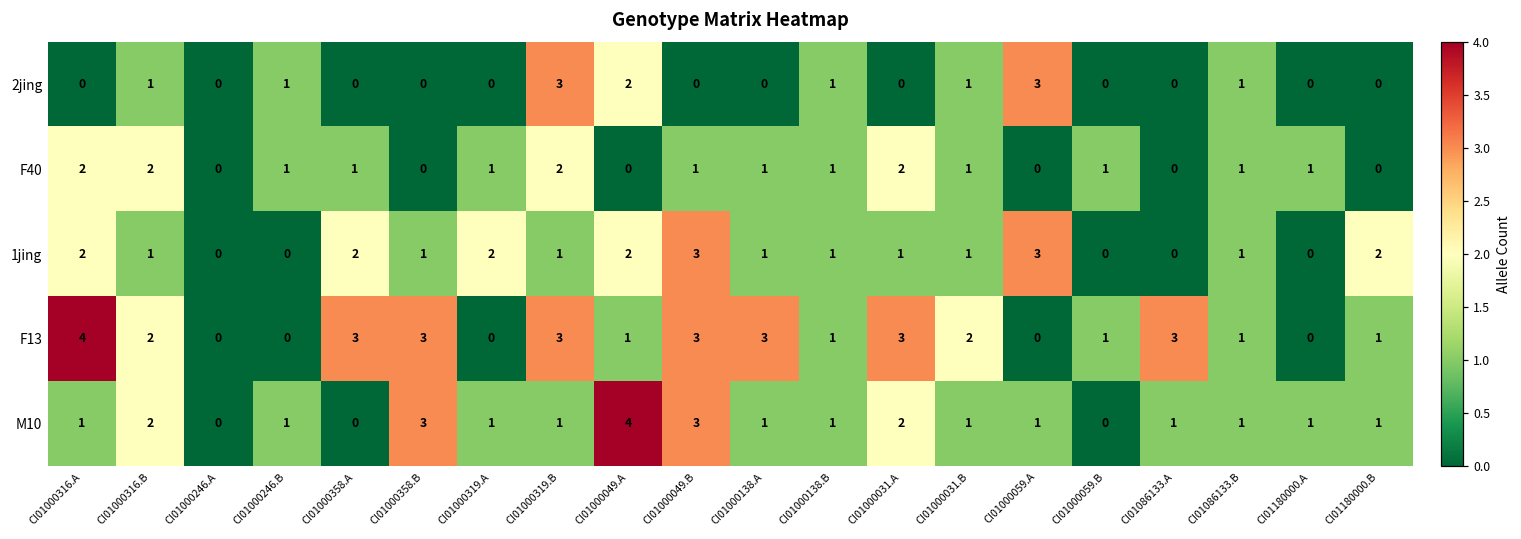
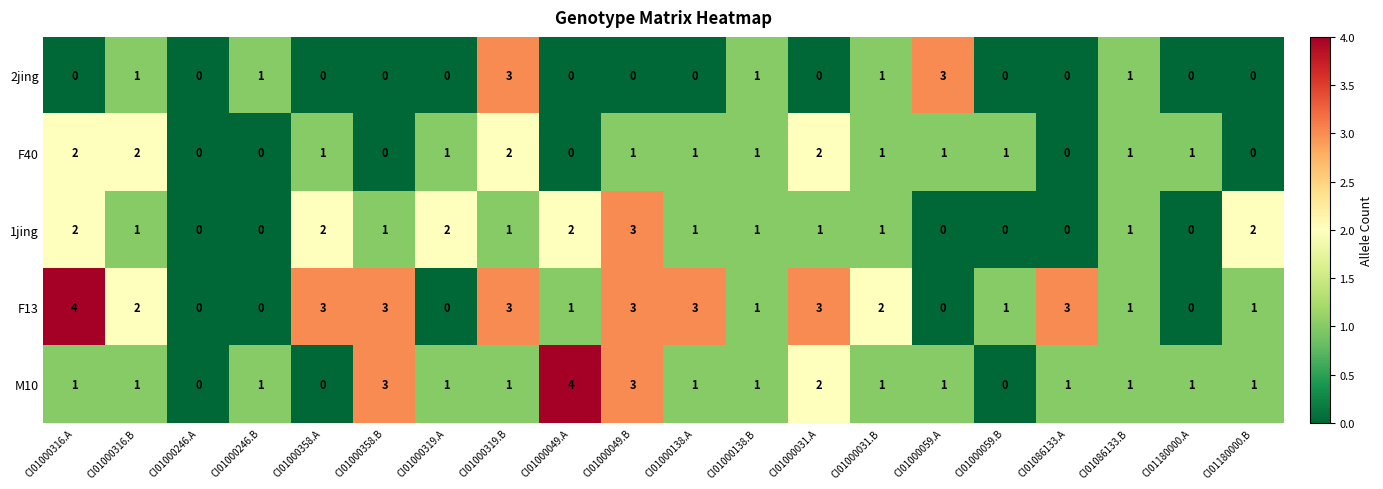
  {
    "2jing": {
      "CI01000316.A": 0,
      "CI01000316.B": 1,
      "CI01000246.A": 0,
      "CI01000246.B": 1,
      "CI01000358.A": 0,
      "CI01000358.B": 0,
      "CI01000319.A": 0,
      "CI01000319.B": 3,
-     "CI01000049.A": 2,
+     "CI01000049.A": 0,
      "CI01000049.B": 0,
      "CI01000138.A": 0,
      "CI01000138.B": 1,
      "CI01000031.A": 0,
      "CI01000031.B": 1,
      "CI01000059.A": 3,
      "CI01000059.B": 0,
      "CI01086133.A": 0,
      "CI01086133.B": 1,
      "CI01180000.A": 0,
      "CI01180000.B": 0
    },
    "F40": {
      "CI01000316.A": 2,
      "CI01000316.B": 2,
      "CI01000246.A": 0,
-     "CI01000246.B": 1,
+     "CI01000246.B": 0,
      "CI01000358.A": 1,
      "CI01000358.B": 0,
      "CI01000319.A": 1,
      "CI01000319.B": 2,
      "CI01000049.A": 0,
      "CI01000049.B": 1,
      "CI01000138.A": 1,
      "CI01000138.B": 1,
      "CI01000031.A": 2,
      "CI01000031.B": 1,
-     "CI01000059.A": 0,
+     "CI01000059.A": 1,
      "CI01000059.B": 1,
      "CI01086133.A": 0,
      "CI01086133.B": 1,
      "CI01180000.A": 1,
      "CI01180000.B": 0
    },
    "1jing": {
      "CI01000316.A": 2,
      "CI01000316.B": 1,
      "CI01000246.A": 0,
      "CI01000246.B": 0,
      "CI01000358.A": 2,
      "CI01000358.B": 1,
      "CI01000319.A": 2,
      "CI01000319.B": 1,
      "CI01000049.A": 2,
      "CI01000049.B": 3,
      "CI01000138.A": 1,
      "CI01000138.B": 1,
      "CI01000031.A": 1,
      "CI01000031.B": 1,
-     "CI01000059.A": 3,
+     "CI01000059.A": 0,
      "CI01000059.B": 0,
      "CI01086133.A": 0,
      "CI01086133.B": 1,
      "CI01180000.A": 0,
      "CI01180000.B": 2
    },
    "F13": {
      "CI01000316.A": 4,
      "CI01000316.B": 2,
      "CI01000246.A": 0,
      "CI01000246.B": 0,
      "CI01000358.A": 3,
      "CI01000358.B": 3,
      "CI01000319.A": 0,
      "CI01000319.B": 3,
      "CI01000049.A": 1,
      "CI01000049.B": 3,
      "CI01000138.A": 3,
      "CI01000138.B": 1,
      "CI01000031.A": 3,
      "CI01000031.B": 2,
      "CI01000059.A": 0,
      "CI01000059.B": 1,
      "CI01086133.A": 3,
      "CI01086133.B": 1,
      "CI01180000.A": 0,
      "CI01180000.B": 1
    },
    "M10": {
      "CI01000316.A": 1,
-     "CI01000316.B": 2,
+     "CI01000316.B": 1,
      "CI01000246.A": 0,
      "CI01000246.B": 1,
      "CI01000358.A": 0,
      "CI01000358.B": 3,
      "CI01000319.A": 1,
      "CI01000319.B": 1,
      "CI01000049.A": 4,
      "CI01000049.B": 3,
      "CI01000138.A": 1,
      "CI01000138.B": 1,
      "CI01000031.A": 2,
      "CI01000031.B": 1,
      "CI01000059.A": 1,
      "CI01000059.B": 0,
      "CI01086133.A": 1,
      "CI01086133.B": 1,
      "CI01180000.A": 1,
      "CI01180000.B": 1
    }
  }
